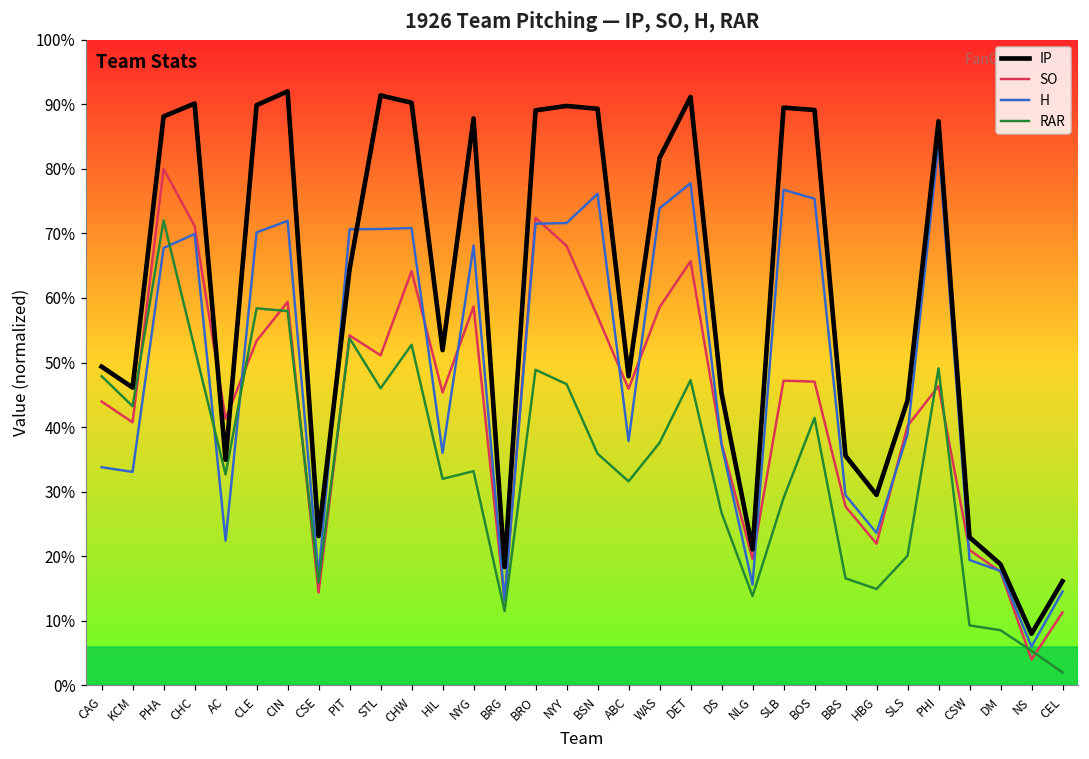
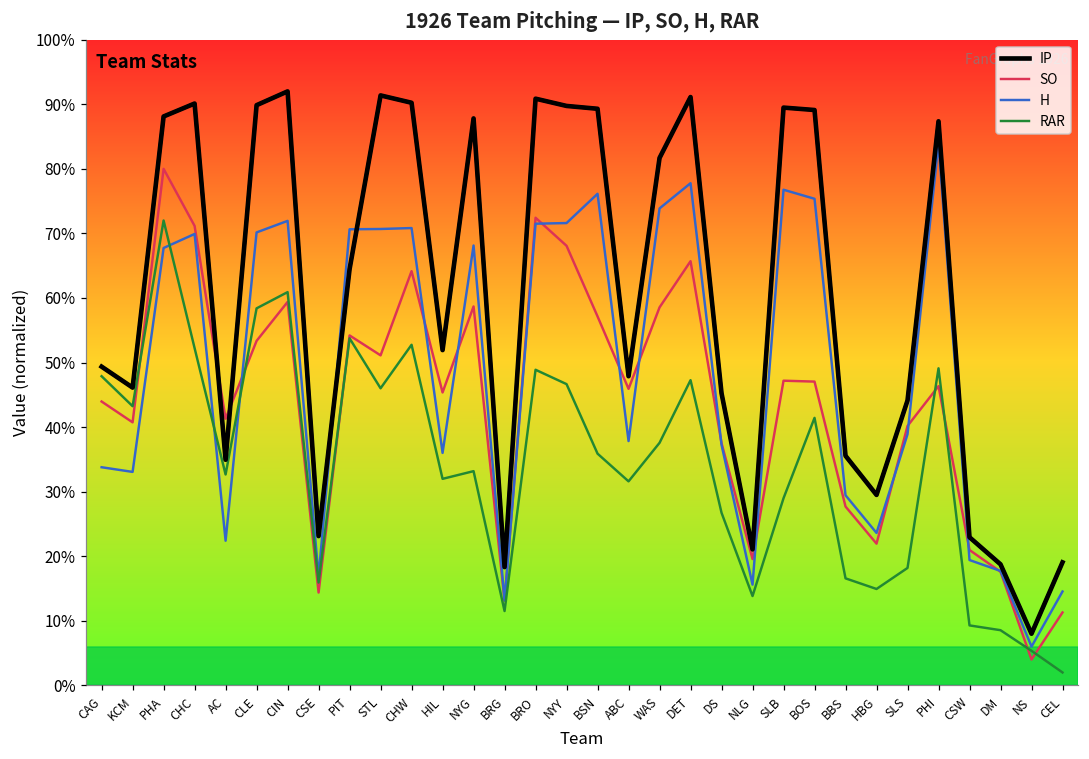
  {
    "IP": {
      "CAG": "49%",
      "KCM": "46%",
      "PHA": "88%",
      "CHC": "90%",
      "AC": "35%",
      "CLE": "90%",
      "CIN": "92%",
      "CSE": "23%",
      "PIT": "64%",
      "STL": "91%",
      "CHW": "90%",
      "HIL": "52%",
      "NYG": "88%",
      "BRG": "18%",
-     "BRO": "89%",
+     "BRO": "91%",
      "NYY": "90%",
      "BSN": "89%",
      "ABC": "48%",
      "WAS": "82%",
      "DET": "91%",
      "DS": "45%",
      "NLG": "21%",
      "SLB": "89%",
      "BOS": "89%",
      "BBS": "36%",
      "HBG": "29%",
      "SLS": "44%",
      "PHI": "87%",
      "CSW": "23%",
      "DM": "19%",
      "NS": "8%",
-     "CEL": "16%"
+     "CEL": "19%"
    },
    "SO": {
      "CAG": "44%",
      "KCM": "41%",
      "PHA": "80%",
      "CHC": "71%",
      "AC": "41%",
      "CLE": "53%",
      "CIN": "59%",
      "CSE": "14%",
      "PIT": "54%",
      "STL": "51%",
      "CHW": "64%",
      "HIL": "45%",
      "NYG": "59%",
      "BRO": "72%",
      "NYY": "68%",
      "BSN": "57%",
      "ABC": "46%",
      "WAS": "59%",
      "DET": "66%",
      "NLG": "20%",
      "SLB": "47%",
      "BOS": "47%",
      "BBS": "28%",
      "HBG": "22%",
      "SLS": "40%",
      "PHI": "46%",
      "CSW": "21%",
      "CEL": "11%"
    },
    "H": {
      "CAG": "34%",
      "KCM": "33%",
      "PHA": "68%",
      "CHC": "70%",
      "AC": "22%",
      "CLE": "70%",
      "CIN": "72%",
      "CSE": "17%",
      "PIT": "71%",
      "STL": "71%",
      "CHW": "71%",
      "HIL": "36%",
      "NYG": "68%",
      "BRO": "72%",
      "NYY": "72%",
      "BSN": "76%",
      "ABC": "38%",
      "WAS": "74%",
      "DET": "78%",
      "NLG": "16%",
      "SLB": "77%",
      "BOS": "75%",
      "BBS": "29%",
      "HBG": "24%",
      "SLS": "39%",
      "PHI": "84%",
      "CSW": "19%",
      "CEL": "15%"
    },
    "RAR": {
      "CAG": "48%",
      "KCM": "43%",
      "PHA": "72%",
      "CHC": "52%",
      "AC": "33%",
      "CLE": "58%",
-     "CIN": "58%",
+     "CIN": "61%",
      "CSE": "16%",
      "PIT": "54%",
      "STL": "46%",
      "CHW": "53%",
      "HIL": "32%",
      "NYG": "33%",
      "BRG": "12%",
      "BRO": "49%",
      "NYY": "47%",
      "BSN": "36%",
      "ABC": "32%",
      "WAS": "38%",
      "DET": "47%",
      "DS": "27%",
      "NLG": "14%",
      "SLB": "29%",
      "BOS": "41%",
      "BBS": "17%",
      "HBG": "15%",
-     "SLS": "20%",
+     "SLS": "18%",
      "PHI": "49%",
      "CSW": "9%",
      "DM": "9%"
    }
  }
